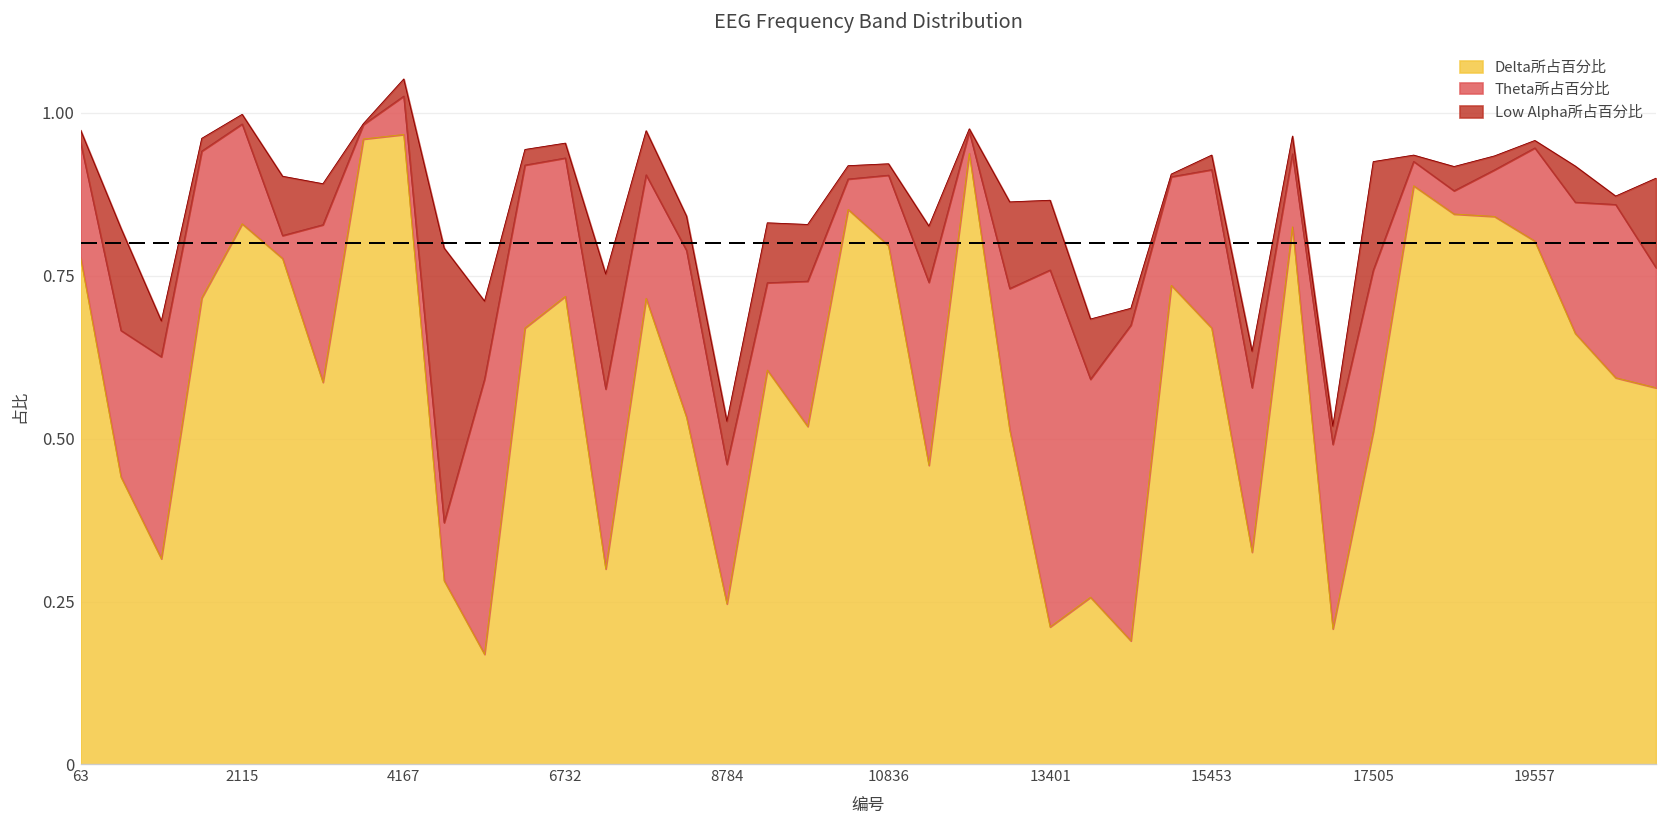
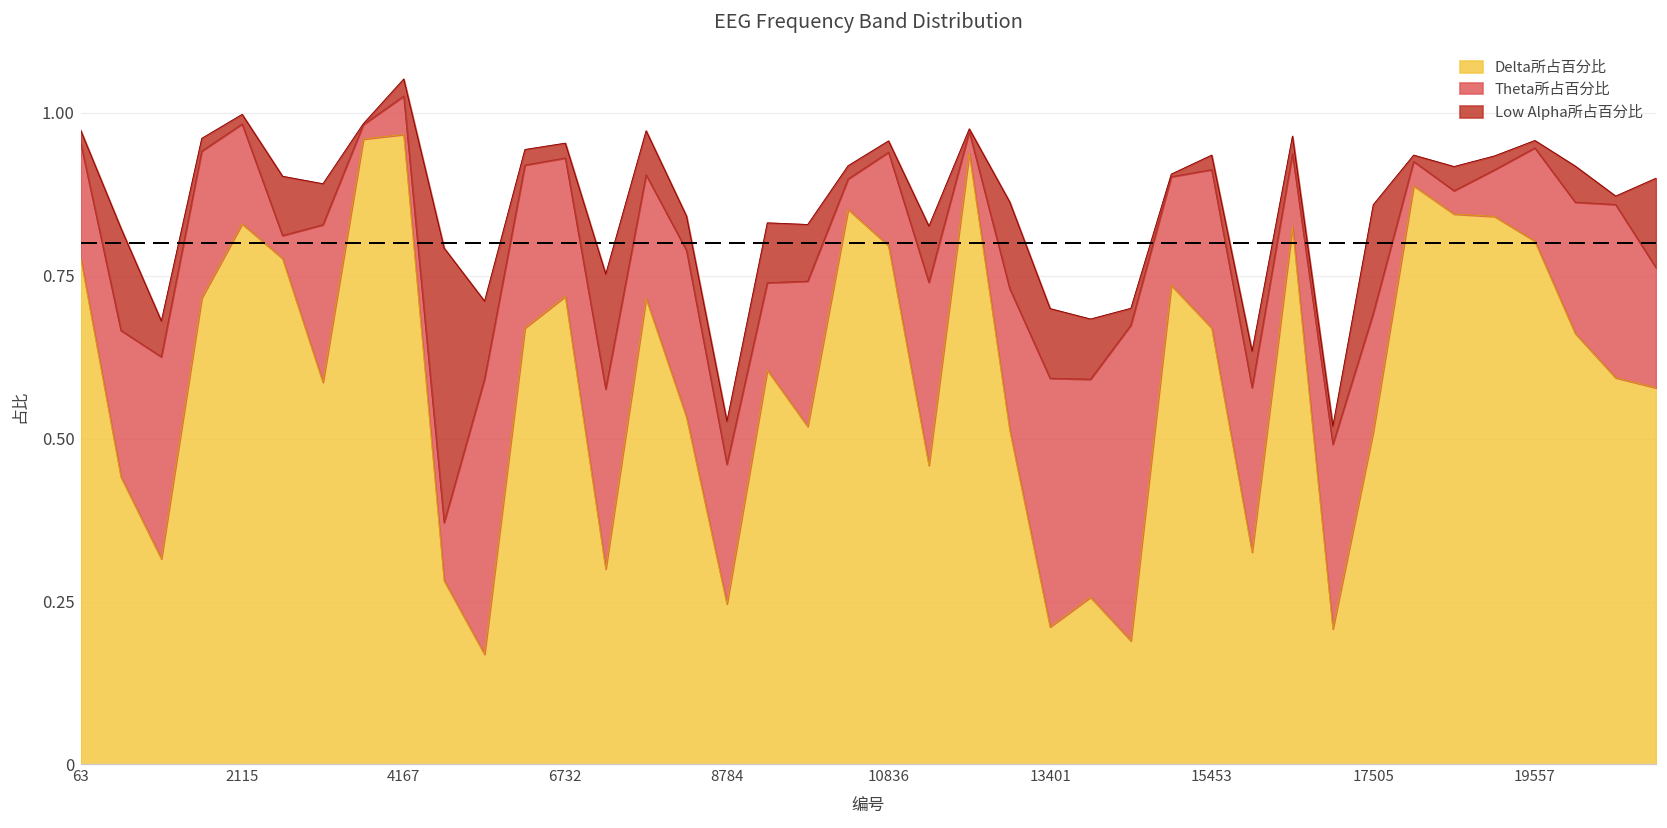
  {
    "Delta所占百分比": {
      "63": 0.78,
      "2115": 0.83,
      "4167": 0.97,
      "6732": 0.72,
      "8784": 0.25,
      "10836": 0.80,
      "13401": 0.21,
      "15453": 0.67,
      "17505": 0.51,
      "19557": 0.80
    },
    "Theta所占百分比": {
      "63": 0.18,
      "2115": 0.15,
      "4167": 0.06,
      "6732": 0.21,
      "8784": 0.21,
-     "10836": 0.11,
-     "13401": 0.55,
+     "10836": 0.14,
+     "13401": 0.38,
      "15453": 0.24,
-     "17505": 0.25,
+     "17505": 0.18,
      "19557": 0.14
    },
    "Low Alpha所占百分比": {
      "63": 0.02,
      "2115": 0.01,
      "4167": 0.03,
      "6732": 0.02,
      "8784": 0.07,
      "10836": 0.02,
      "13401": 0.11,
      "15453": 0.02,
      "17505": 0.17,
      "19557": 0.01
    }
  }
